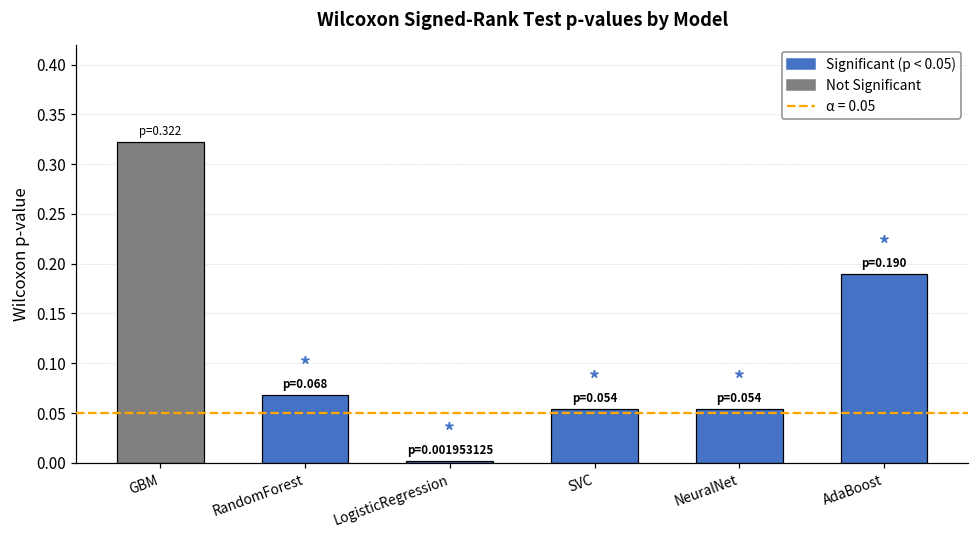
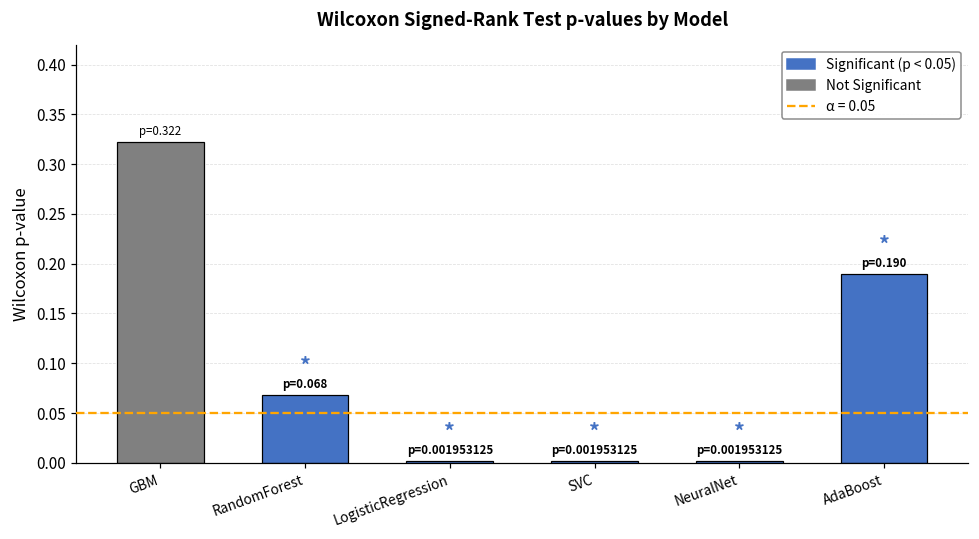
  {
    "GBM": 0.322,
    "RandomForest": 0.068,
    "LogisticRegression": 0.001953125,
-   "SVC": 0.054,
-   "NeuralNet": 0.054,
+   "SVC": 0.001953125,
+   "NeuralNet": 0.001953125,
    "AdaBoost": 0.190
  }
